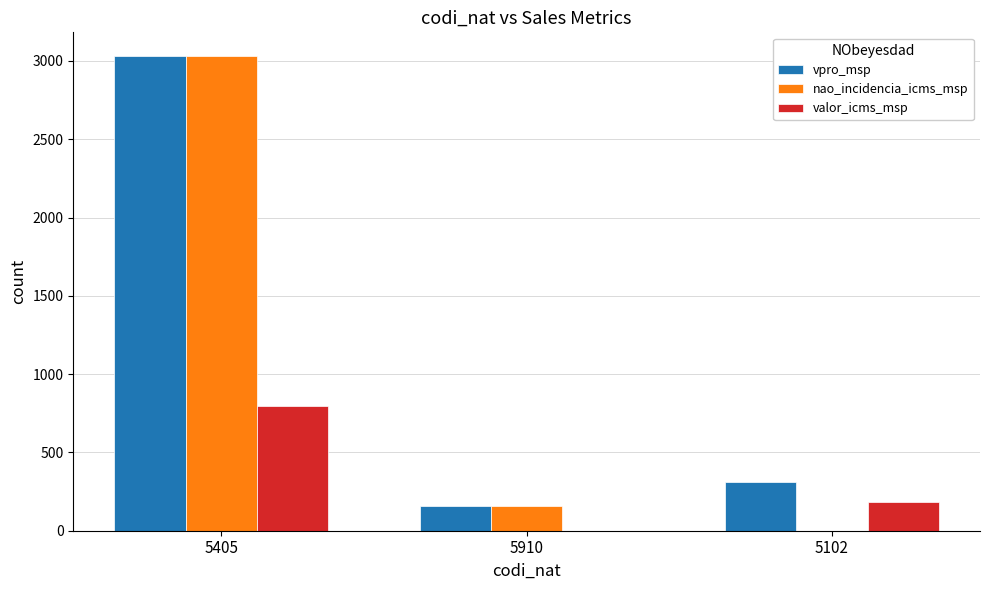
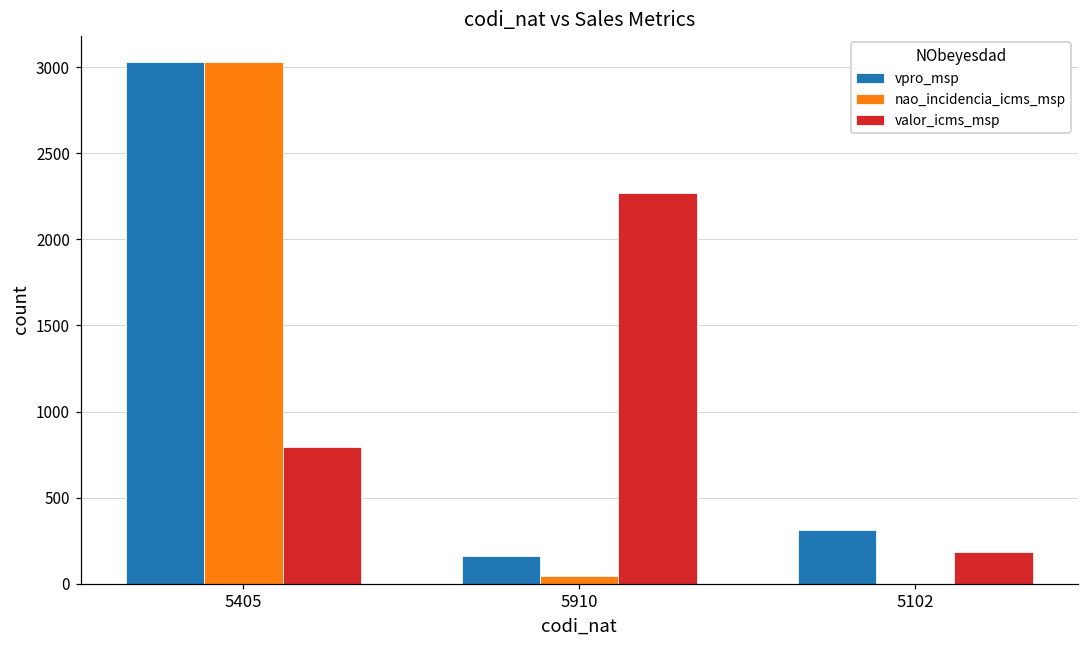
  {
    "vpro_msp": {
      "5405": 3030,
      "5910": 160,
      "5102": 310
    },
    "nao_incidencia_icms_msp": {
      "5405": 3030,
-     "5910": 160,
+     "5910": 40,
      "5102": 0
    },
    "valor_icms_msp": {
      "5405": 790,
-     "5910": 0,
+     "5910": 2270,
      "5102": 180
    }
  }
